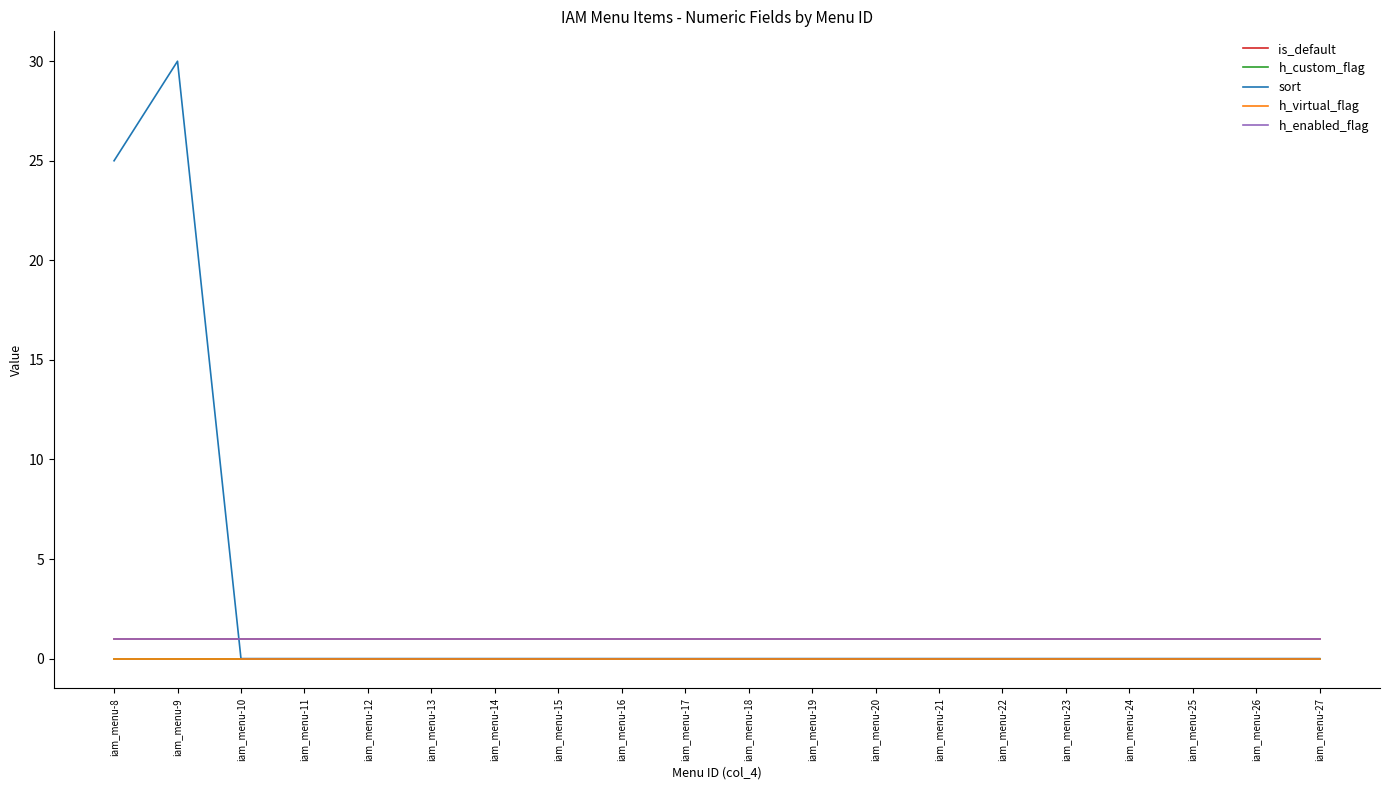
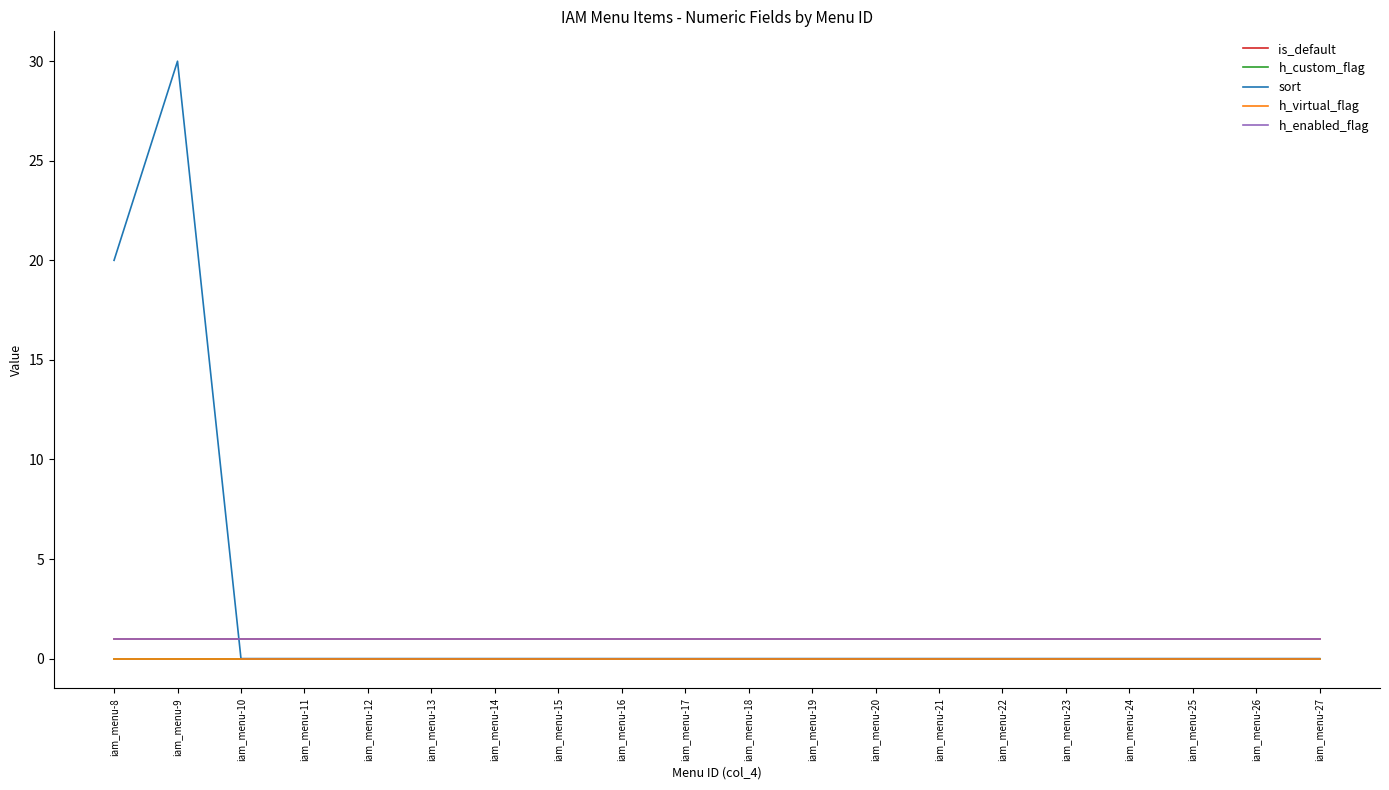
  {
    "h_enabled_flag": {
      "iam_menu-8": 1,
      "iam_menu-9": 1,
      "iam_menu-10": 1,
      "iam_menu-11": 1,
      "iam_menu-12": 1,
      "iam_menu-13": 1,
      "iam_menu-14": 1,
      "iam_menu-15": 1,
      "iam_menu-16": 1,
      "iam_menu-17": 1,
      "iam_menu-18": 1,
      "iam_menu-19": 1,
      "iam_menu-20": 1,
      "iam_menu-21": 1,
      "iam_menu-22": 1,
      "iam_menu-23": 1,
      "iam_menu-24": 1,
      "iam_menu-25": 1,
      "iam_menu-26": 1,
      "iam_menu-27": 1
    },
    "h_virtual_flag": {
      "iam_menu-8": 0,
      "iam_menu-9": 0
    },
    "sort": {
-     "iam_menu-8": 25,
+     "iam_menu-8": 20,
      "iam_menu-9": 30
    }
  }
